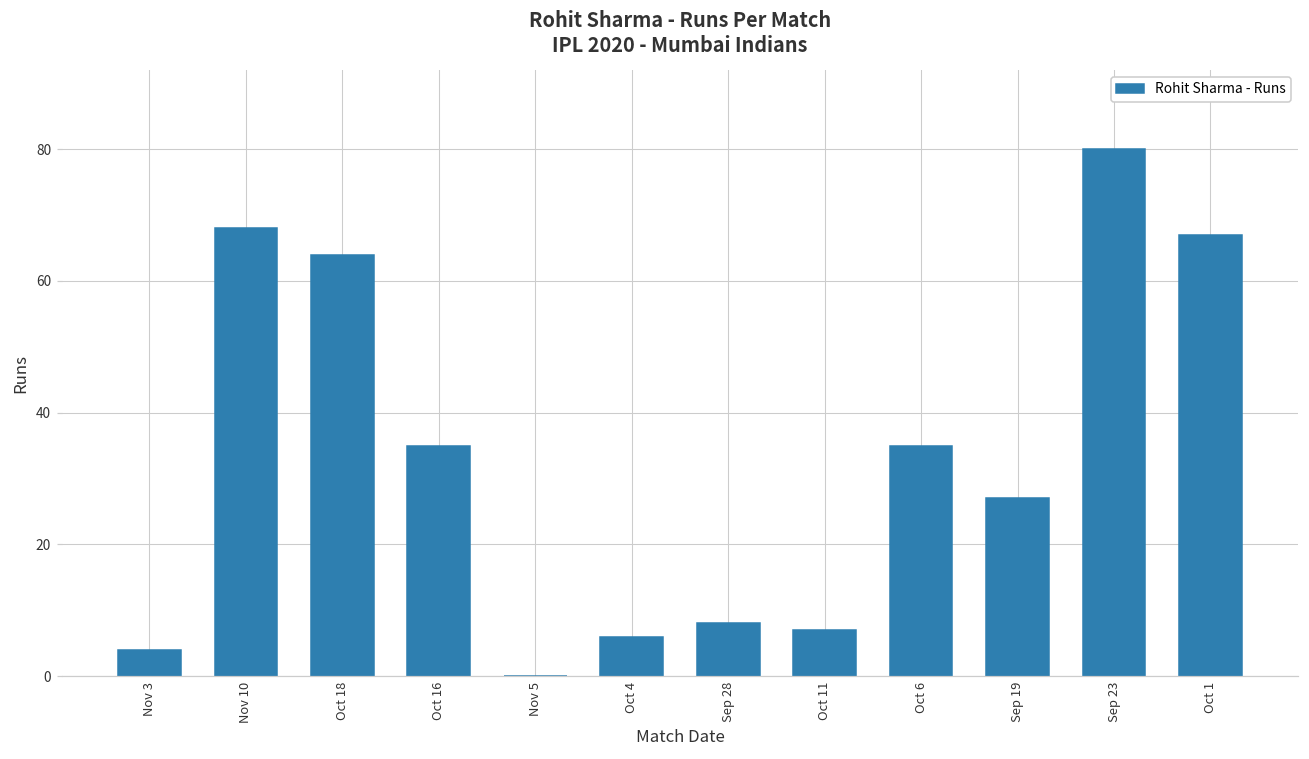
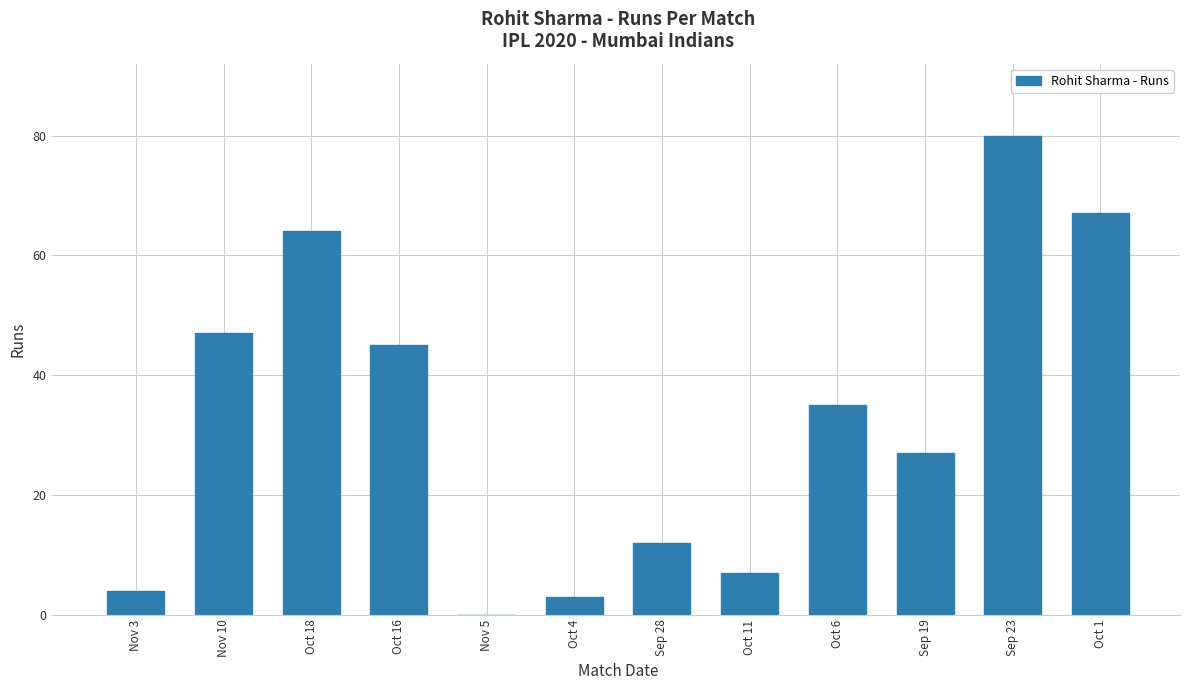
  {
    "Nov 3": 4,
-   "Nov 10": 68,
+   "Nov 10": 47,
    "Oct 18": 64,
-   "Oct 16": 35,
+   "Oct 16": 45,
    "Nov 5": 0,
-   "Oct 4": 6,
-   "Sep 28": 8,
+   "Oct 4": 3,
+   "Sep 28": 12,
    "Oct 11": 7,
    "Oct 6": 35,
    "Sep 19": 27,
    "Sep 23": 80,
    "Oct 1": 67
  }
